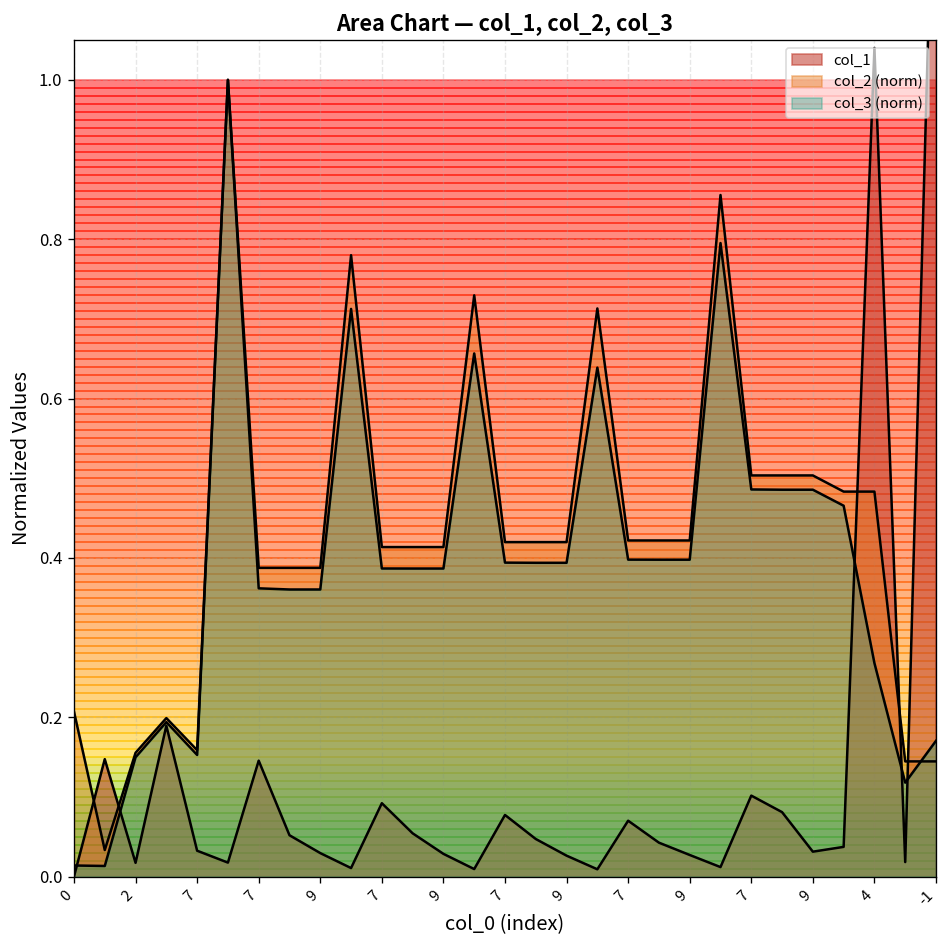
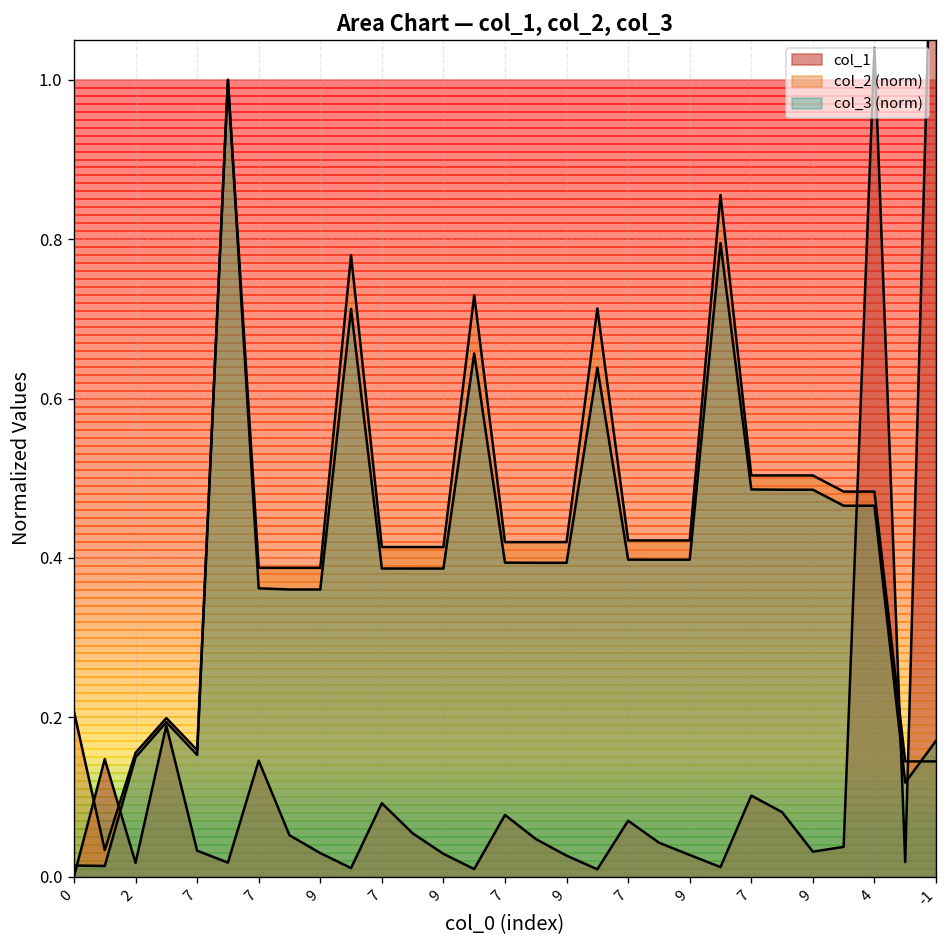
  {
    "col_3 (norm)": {
      "0": 0.01,
      "2": 0.15,
-     "4": 0.27,
+     "4": 0.47,
      "-1": 0.17
    }
  }
